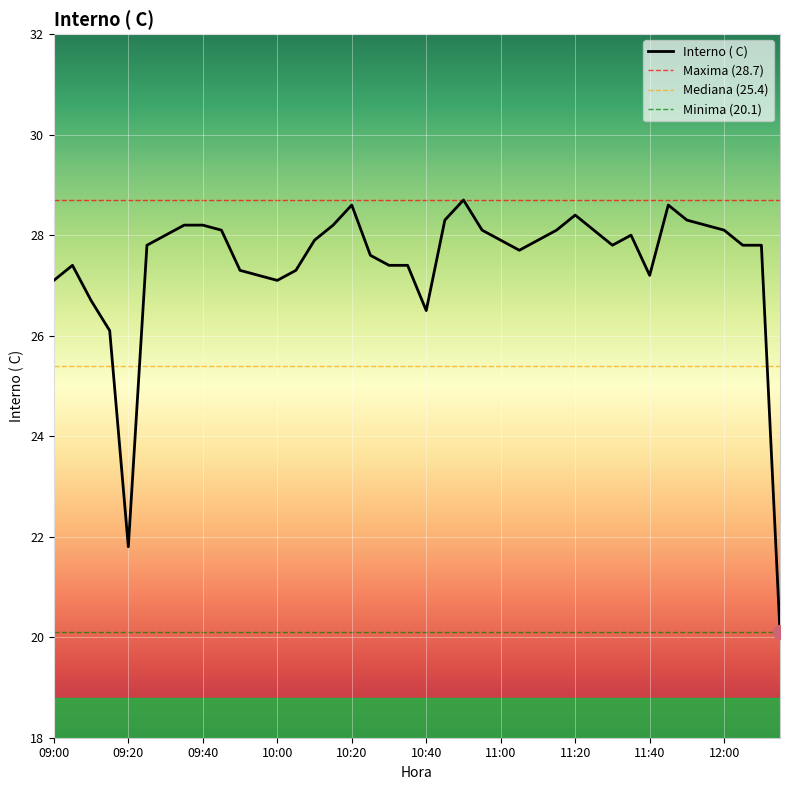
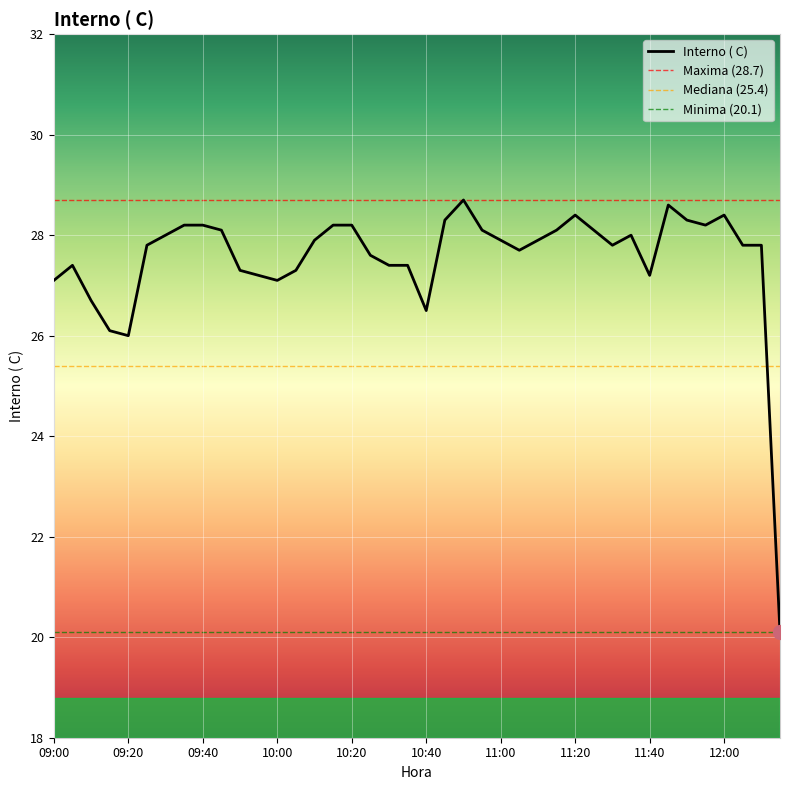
  {
    "Interno ( C)": {
      "09:00": 27.1,
-     "09:20": 21.8,
+     "09:20": 26.0,
      "09:40": 28.2,
      "10:00": 27.1,
-     "10:20": 28.6,
+     "10:20": 28.2,
      "10:40": 26.5,
      "11:00": 27.9,
      "11:20": 28.4,
      "11:40": 27.2,
-     "12:00": 28.1
+     "12:00": 28.4
    }
  }
